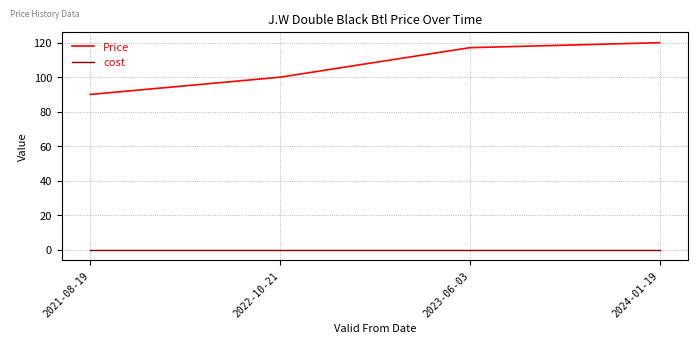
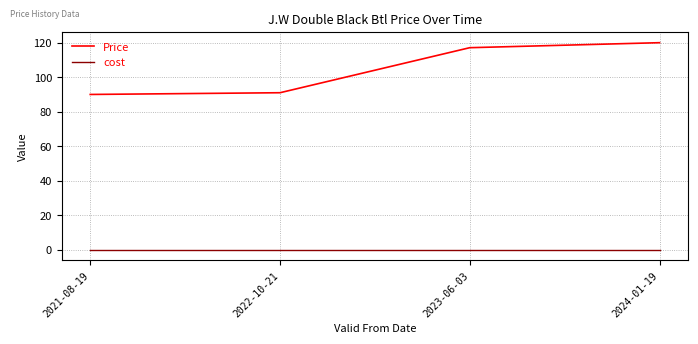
  {
    "Price": {
      "2021-08-19": 90,
-     "2022-10-21": 100,
+     "2022-10-21": 91,
      "2023-06-03": 117,
      "2024-01-19": 120
    },
    "cost": {
      "2021-08-19": 0,
      "2022-10-21": 0,
      "2023-06-03": 0,
      "2024-01-19": 0
    }
  }
